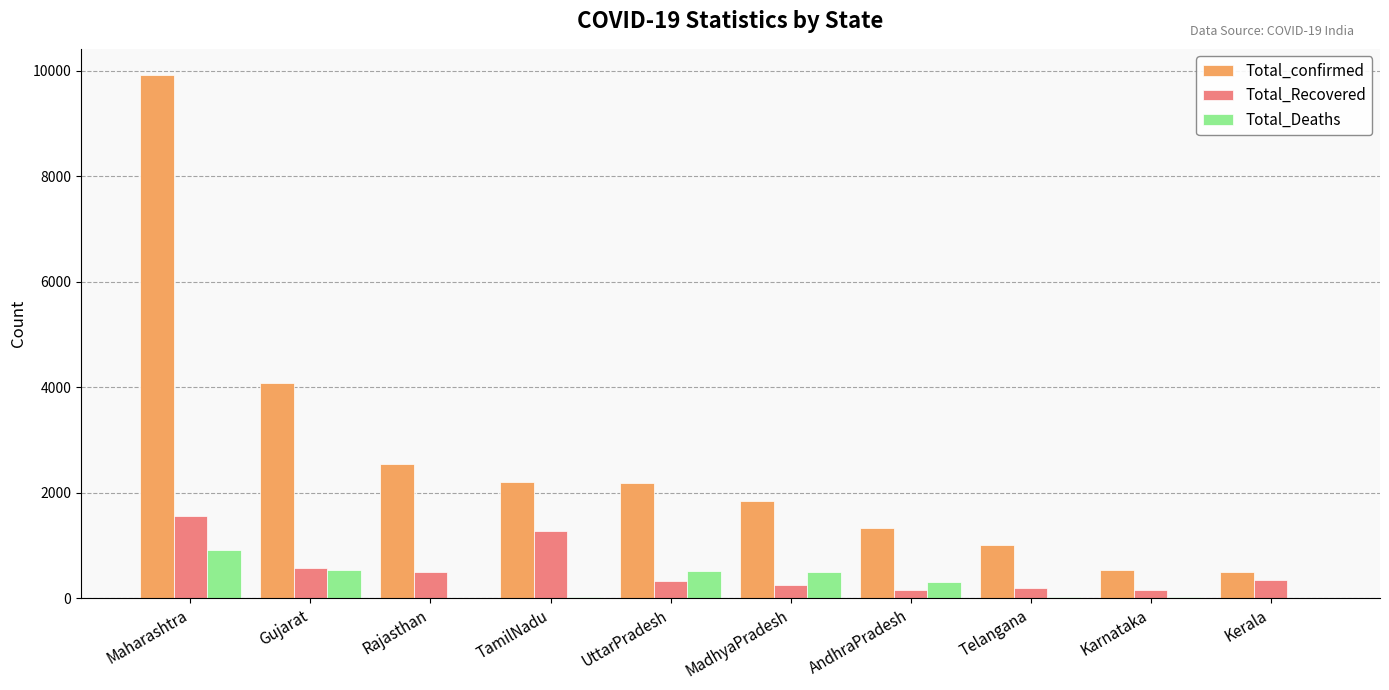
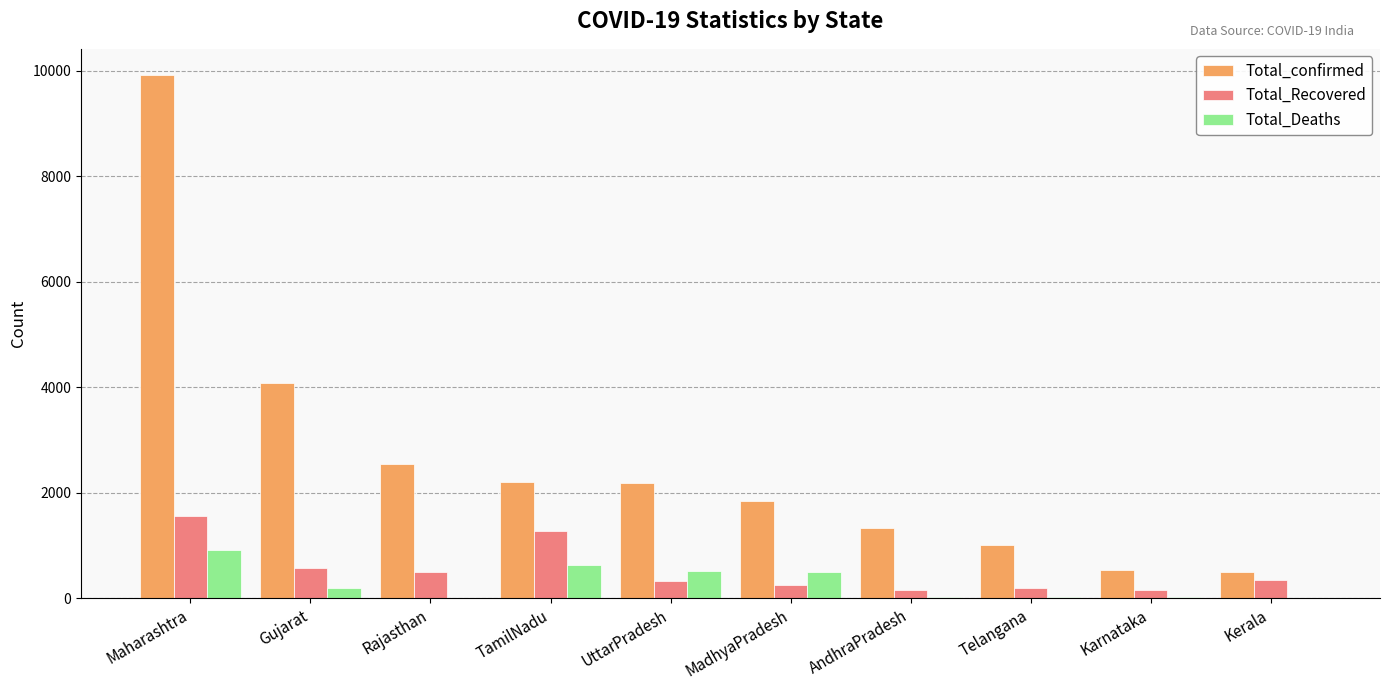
  {
    "Total_Deaths": {
      "Maharashtra": 900,
-     "Gujarat": 500,
-     "TamilNadu": 0,
+     "Gujarat": 200,
+     "TamilNadu": 600,
      "UttarPradesh": 500,
      "MadhyaPradesh": 500,
-     "AndhraPradesh": 300
+     "AndhraPradesh": 0
    }
  }
